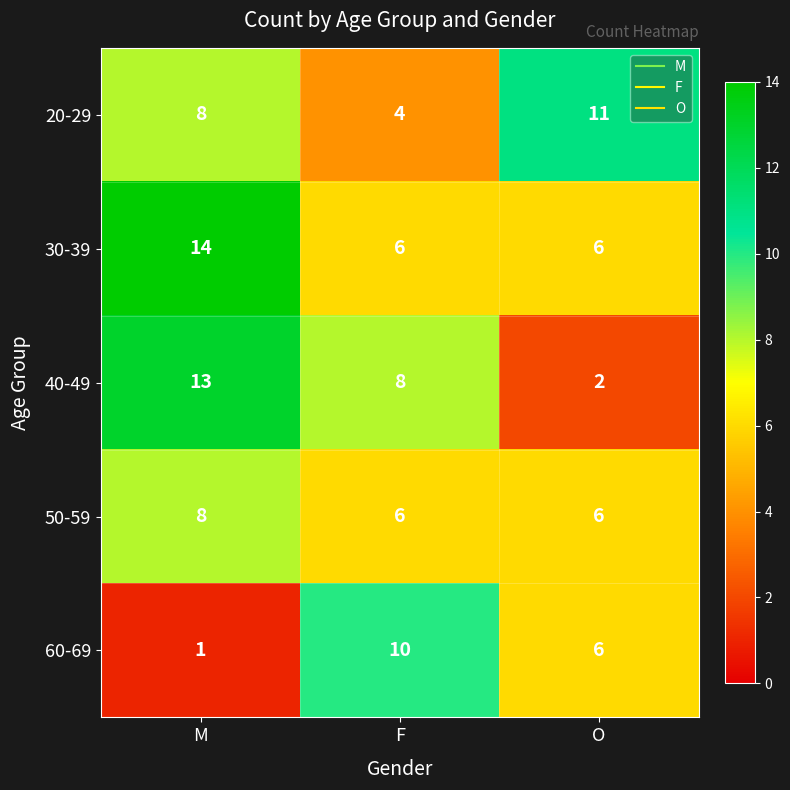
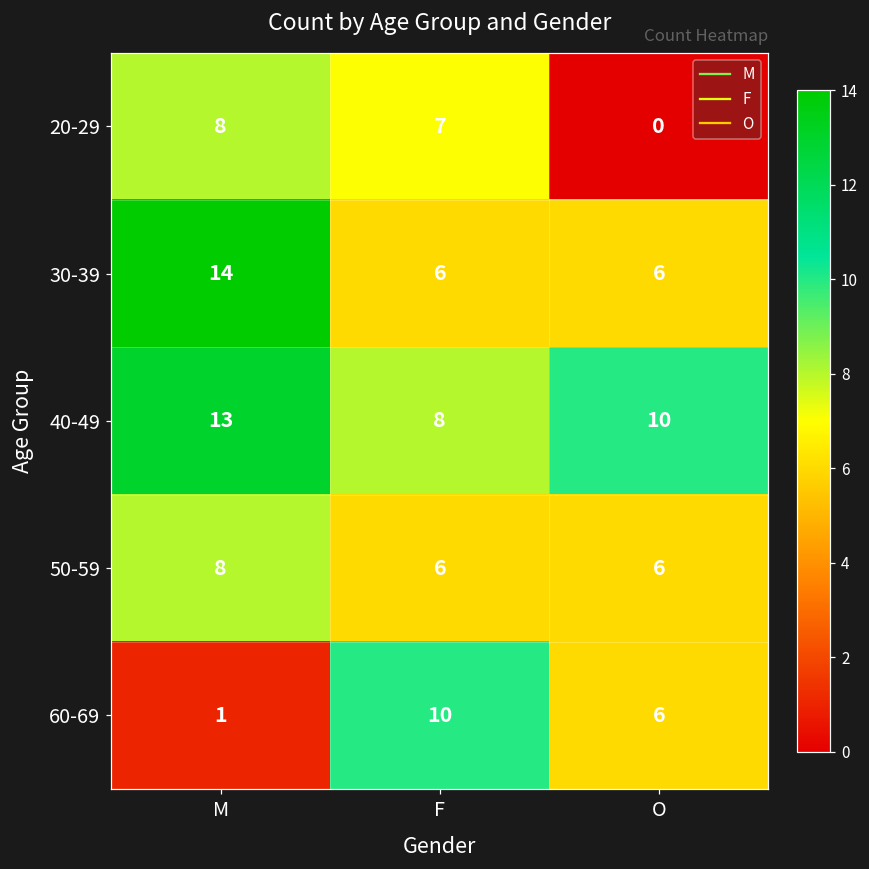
  {
    "20-29": {
      "M": 8,
-     "F": 4,
-     "O": 11
+     "F": 7,
+     "O": 0
    },
    "30-39": {
      "M": 14,
      "F": 6,
      "O": 6
    },
    "40-49": {
      "M": 13,
      "F": 8,
-     "O": 2
+     "O": 10
    },
    "50-59": {
      "M": 8,
      "F": 6,
      "O": 6
    },
    "60-69": {
      "M": 1,
      "F": 10,
      "O": 6
    }
  }
